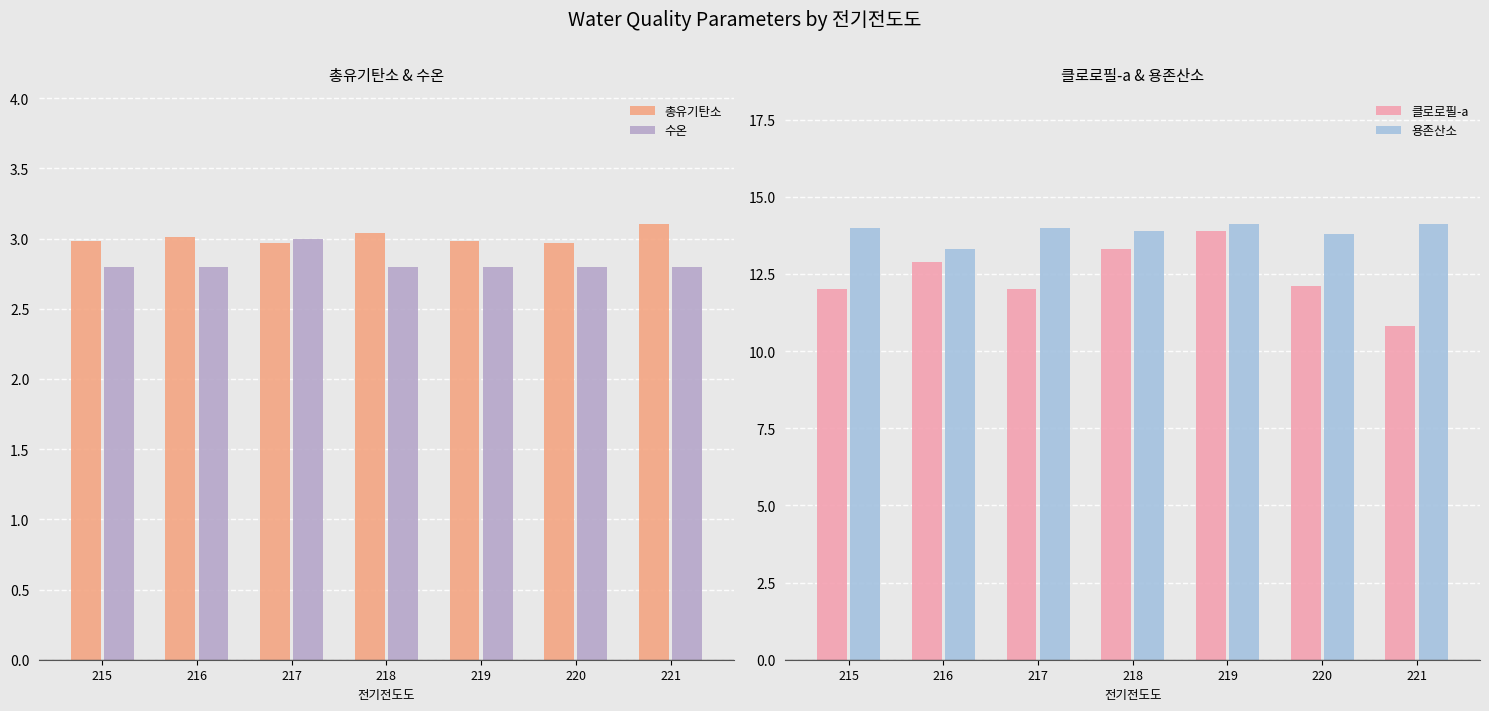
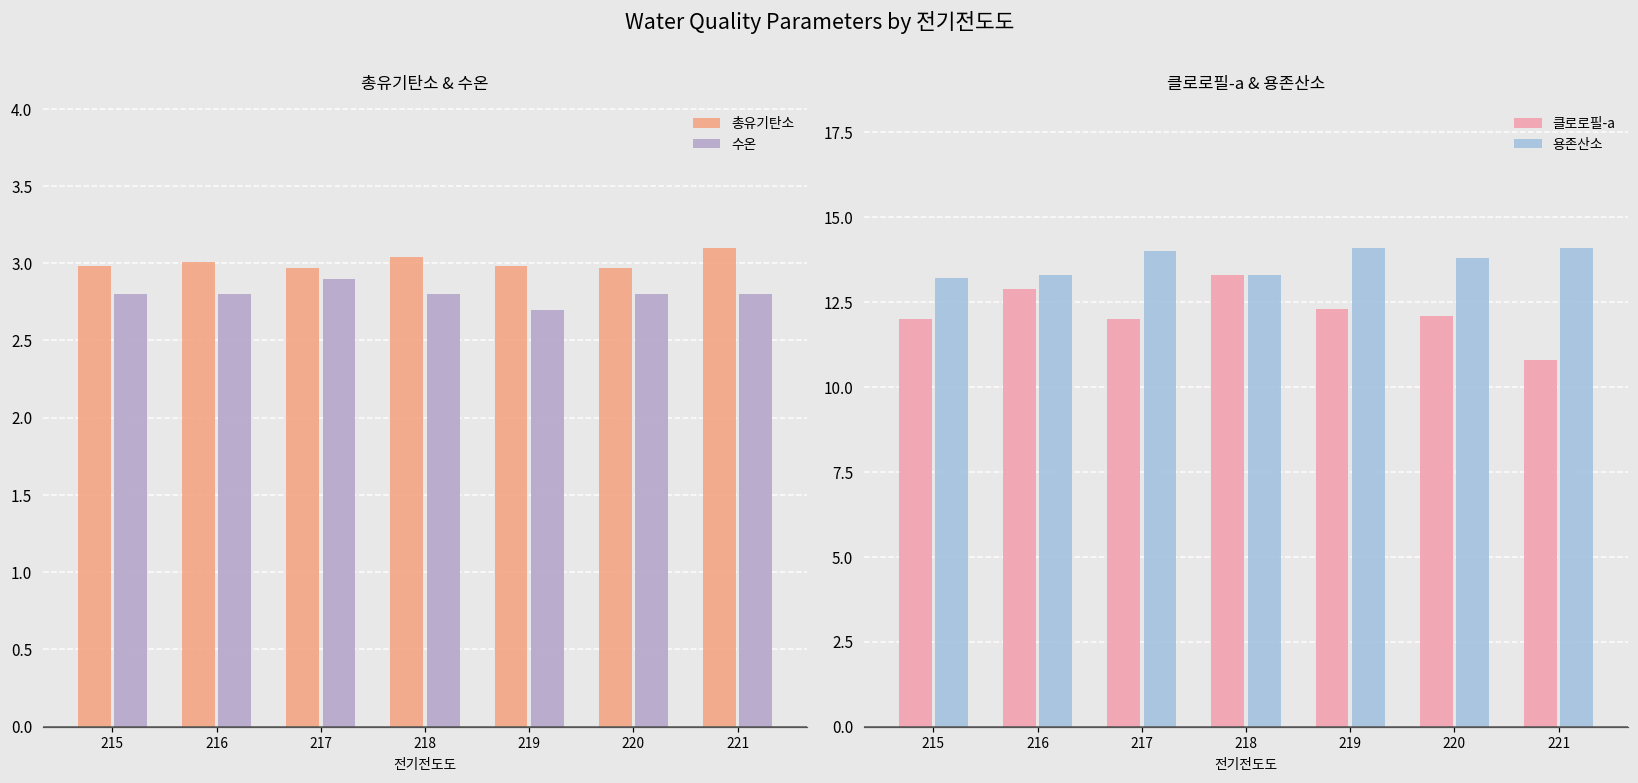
  {
    "총유기탄소 & 수온": {
      "총유기탄소": {
        "215": 2.98,
        "216": 3.0,
        "217": 2.97,
        "218": 3.04,
        "219": 2.98,
        "220": 2.97,
        "221": 3.1
      },
      "수온": {
        "215": 2.8,
        "216": 2.8,
-       "217": 3.0,
+       "217": 2.9,
        "218": 2.8,
-       "219": 2.8,
+       "219": 2.7,
        "220": 2.8,
        "221": 2.8
      }
    },
    "클로로필-a & 용존산소": {
      "클로로필-a": {
        "215": 12.0,
        "216": 12.9,
        "217": 12.0,
        "218": 13.3,
-       "219": 13.9,
+       "219": 12.3,
        "220": 12.1,
        "221": 10.8
      },
      "용존산소": {
-       "215": 14.0,
+       "215": 13.2,
        "216": 13.3,
        "217": 14.0,
-       "218": 13.9,
+       "218": 13.3,
        "219": 14.1,
        "220": 13.8,
        "221": 14.1
      }
    }
  }
